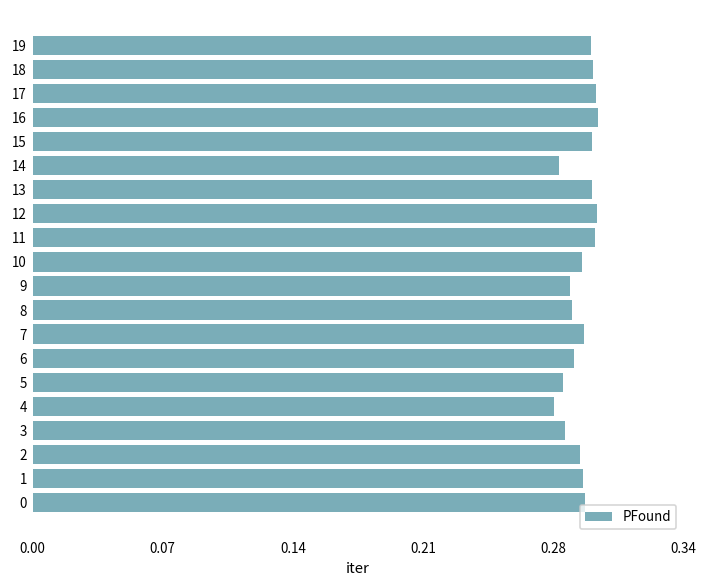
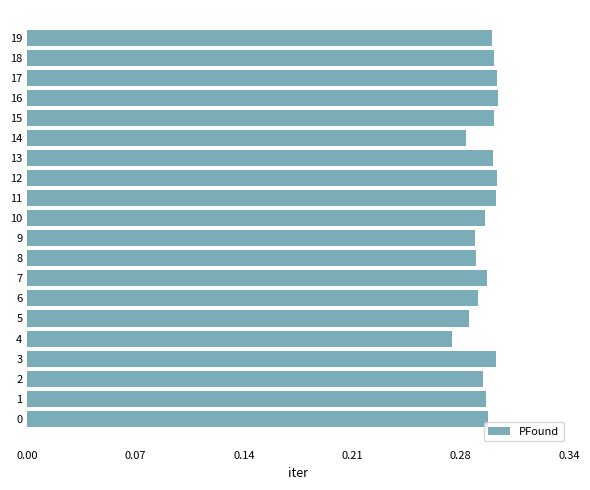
  {
    "19": 0.296,
    "18": 0.297,
    "17": 0.299,
    "16": 0.300,
    "15": 0.297,
    "14": 0.279,
    "13": 0.296,
    "12": 0.299,
    "11": 0.298,
    "10": 0.292,
    "9": 0.285,
    "8": 0.286,
    "7": 0.293,
    "6": 0.287,
    "5": 0.281,
-   "4": 0.276,
-   "3": 0.283,
+   "4": 0.271,
+   "3": 0.298,
    "2": 0.290,
    "1": 0.292,
    "0": 0.293
  }
